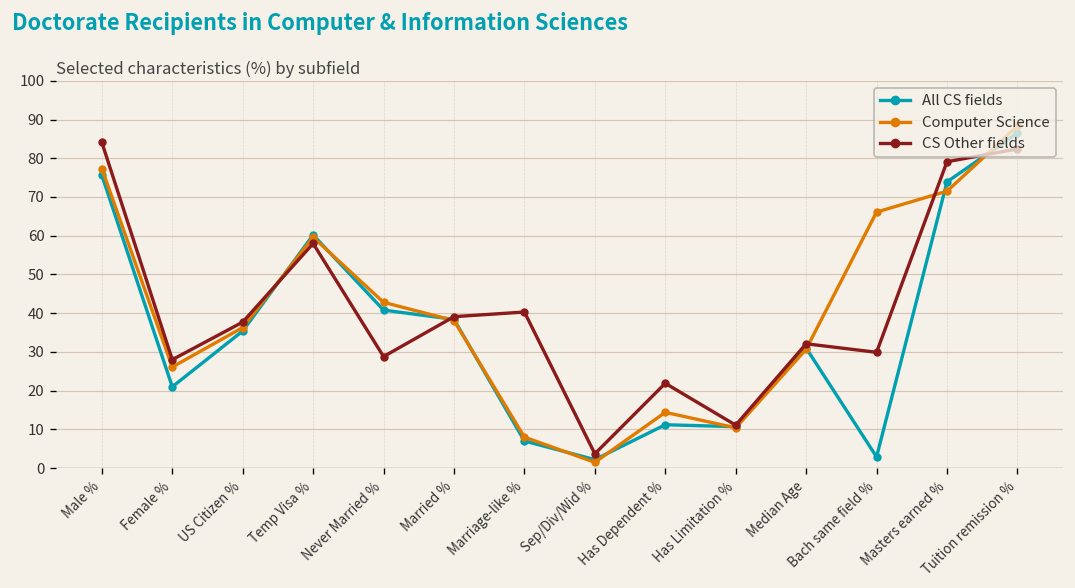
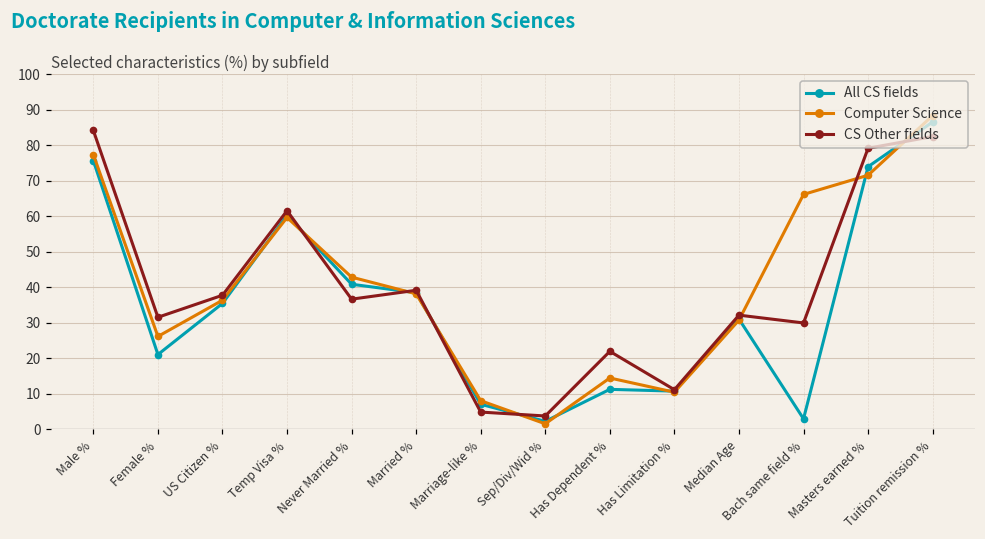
  {
    "All CS fields": {
      "Male %": 76,
      "Female %": 21,
      "US Citizen %": 35,
      "Never Married %": 41,
      "Marriage-like %": 7,
      "Has Dependent %": 11,
      "Bach same field %": 3,
      "Masters earned %": 74
    },
    "Computer Science": {
      "Male %": 77,
      "Female %": 26,
      "US Citizen %": 36,
      "Never Married %": 43,
      "Marriage-like %": 8,
      "Has Dependent %": 14,
      "Bach same field %": 66,
      "Masters earned %": 72
    },
    "CS Other fields": {
      "Male %": 84,
-     "Female %": 28,
+     "Female %": 32,
      "US Citizen %": 38,
-     "Temp Visa %": 58,
-     "Never Married %": 29,
-     "Marriage-like %": 40,
+     "Temp Visa %": 62,
+     "Never Married %": 37,
+     "Marriage-like %": 5,
      "Sep/Div/Wid %": 4,
      "Has Dependent %": 22,
      "Median Age": 32,
      "Bach same field %": 30
    }
  }
